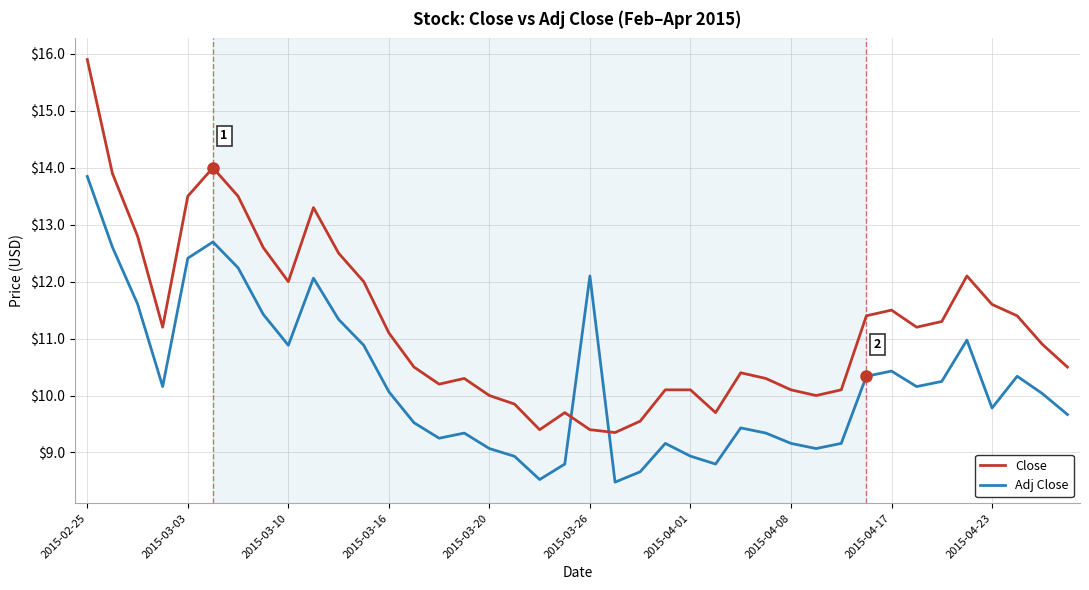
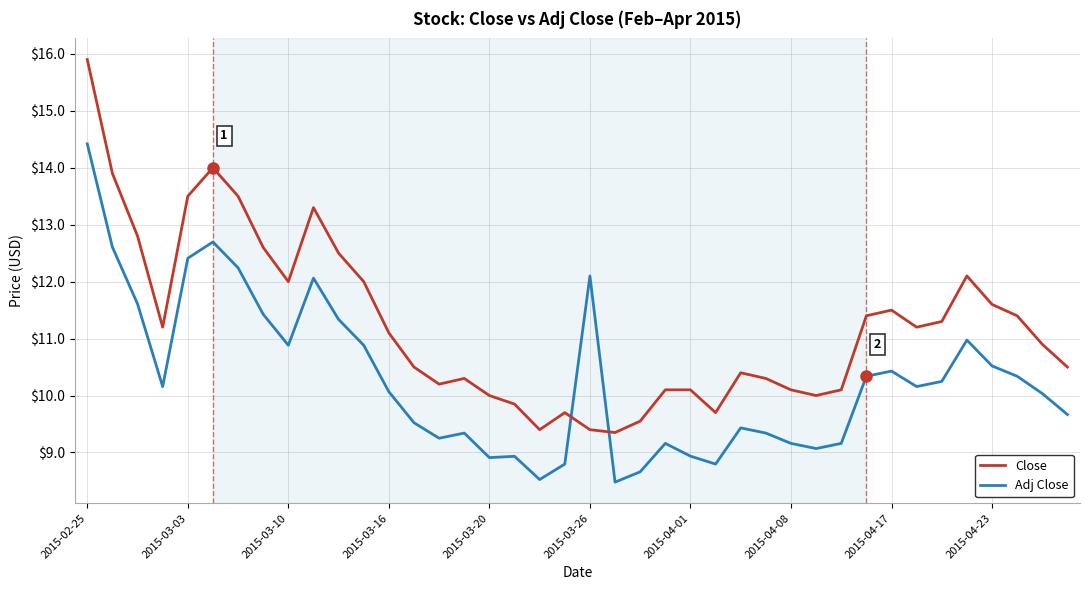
  {
    "Adj Close": {
-     "2015-02-25": "$13.8",
+     "2015-02-25": "$14.4",
      "2015-03-03": "$12.4",
      "2015-03-10": "$10.9",
      "2015-03-16": "$10.1",
-     "2015-03-20": "$9.1",
+     "2015-03-20": "$8.9",
      "2015-03-26": "$12.1",
      "2015-04-01": "$8.9",
      "2015-04-08": "$9.2",
-     "2015-04-23": "$9.8"
+     "2015-04-23": "$10.5"
    }
  }
